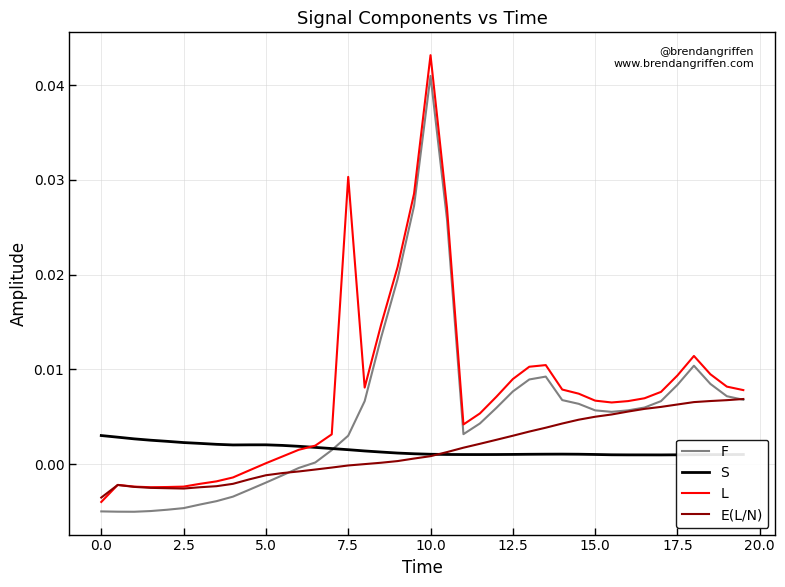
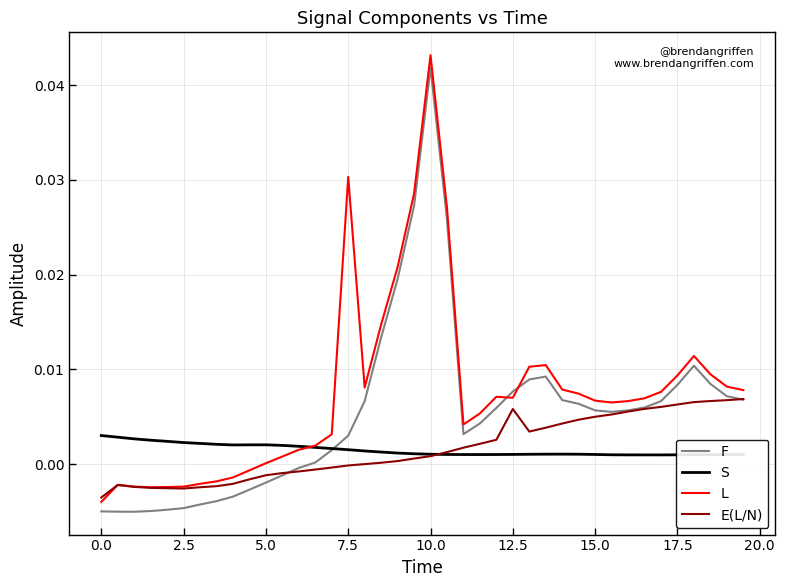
  {
    "F": {
      "0.0": -0.005,
      "2.5": -0.005,
      "5.0": -0.002,
      "7.5": 0.003,
-     "10.0": 0.041,
+     "10.0": 0.042,
      "12.5": 0.008,
      "15.0": 0.006,
      "17.5": 0.008
    },
    "S": {
      "0.0": 0.003,
      "2.5": 0.002,
      "5.0": 0.002,
      "7.5": 0.002,
      "12.5": 0.001,
      "15.0": 0.001
    },
    "L": {
      "0.0": -0.004,
      "5.0": 0.000,
      "7.5": 0.030,
      "10.0": 0.043,
-     "12.5": 0.009,
+     "12.5": 0.007,
      "15.0": 0.007,
      "17.5": 0.009
    },
    "E(L/N)": {
      "0.0": -0.004,
      "5.0": -0.001,
      "7.5": 0.000,
-     "12.5": 0.003,
+     "12.5": 0.006,
      "15.0": 0.005,
      "17.5": 0.006
    }
  }
